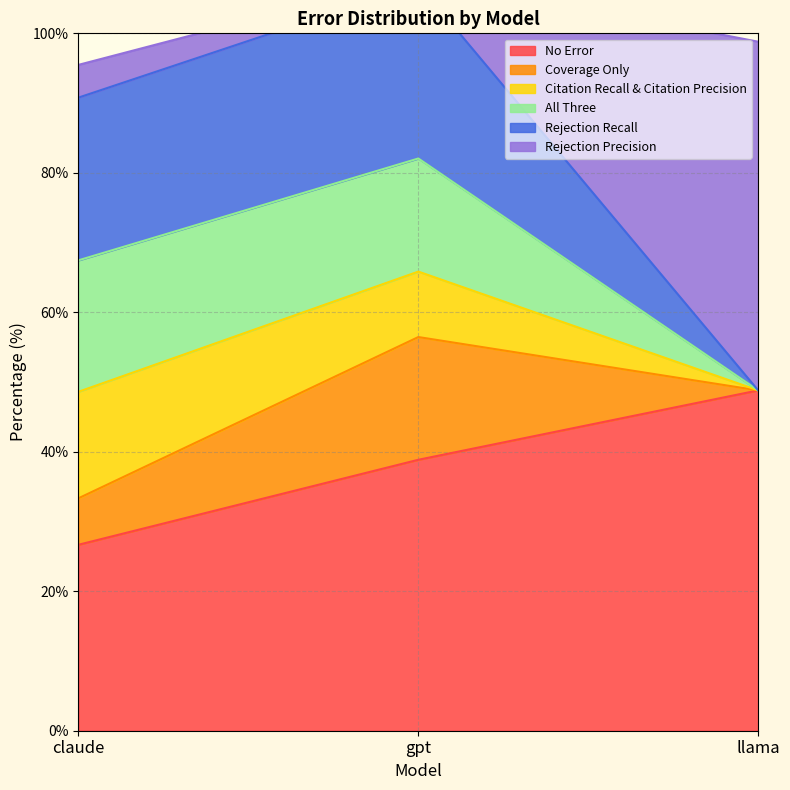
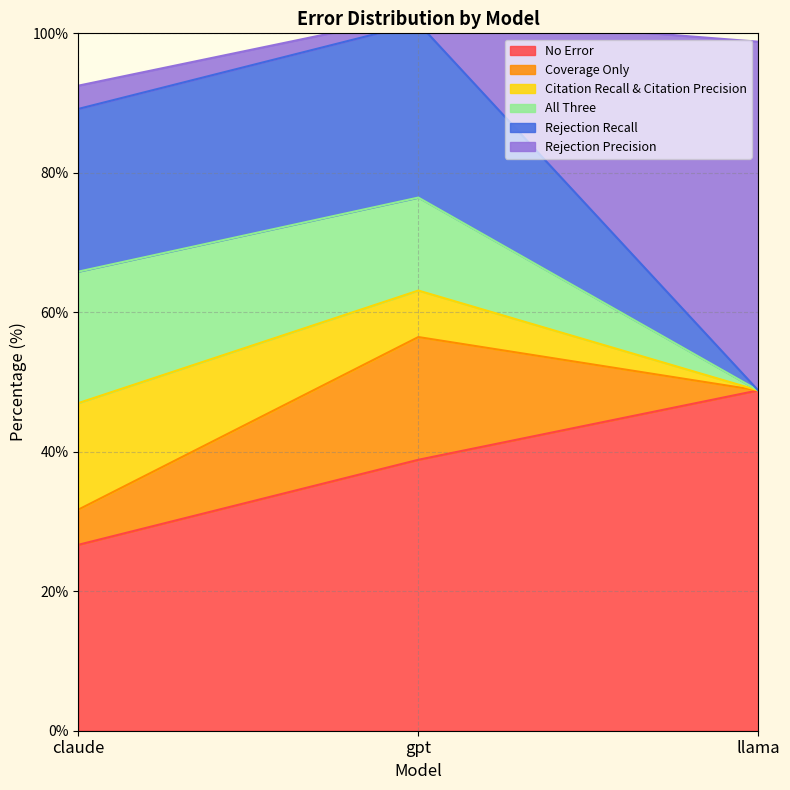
  {
    "No Error": {
      "claude": "27%",
      "gpt": "39%"
    },
    "Coverage Only": {
-     "claude": "7%",
+     "claude": "5%",
      "gpt": "18%"
    },
    "Citation Recall & Citation Precision": {
      "claude": "15%",
-     "gpt": "9%"
+     "gpt": "7%"
    },
    "All Three": {
      "claude": "19%",
-     "gpt": "16%"
+     "gpt": "13%"
    },
    "Rejection Recall": {
      "claude": "23%"
    },
    "Rejection Precision": {
-     "claude": "5%",
+     "claude": "3%",
      "llama": "50%"
    }
  }
